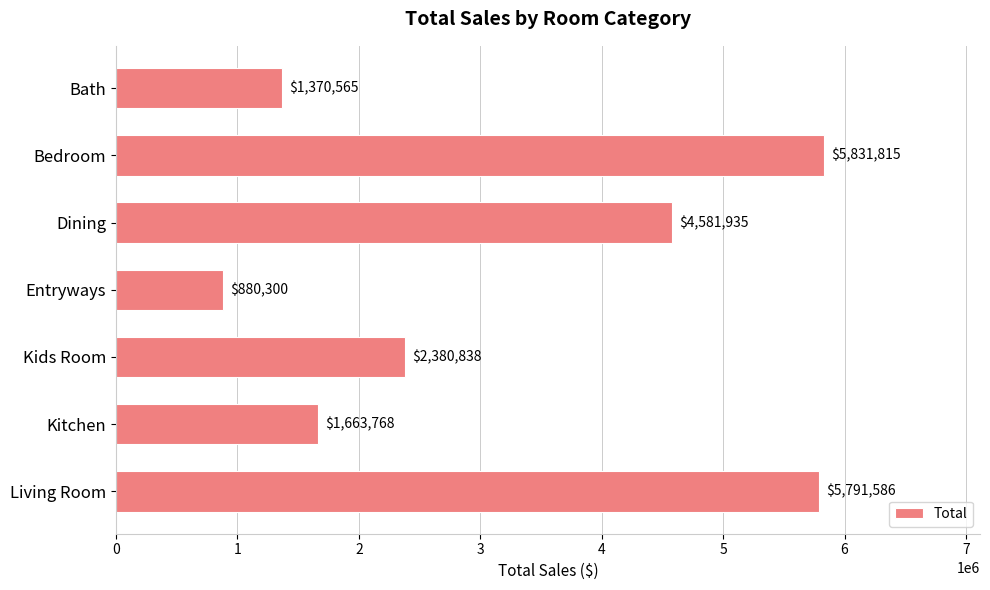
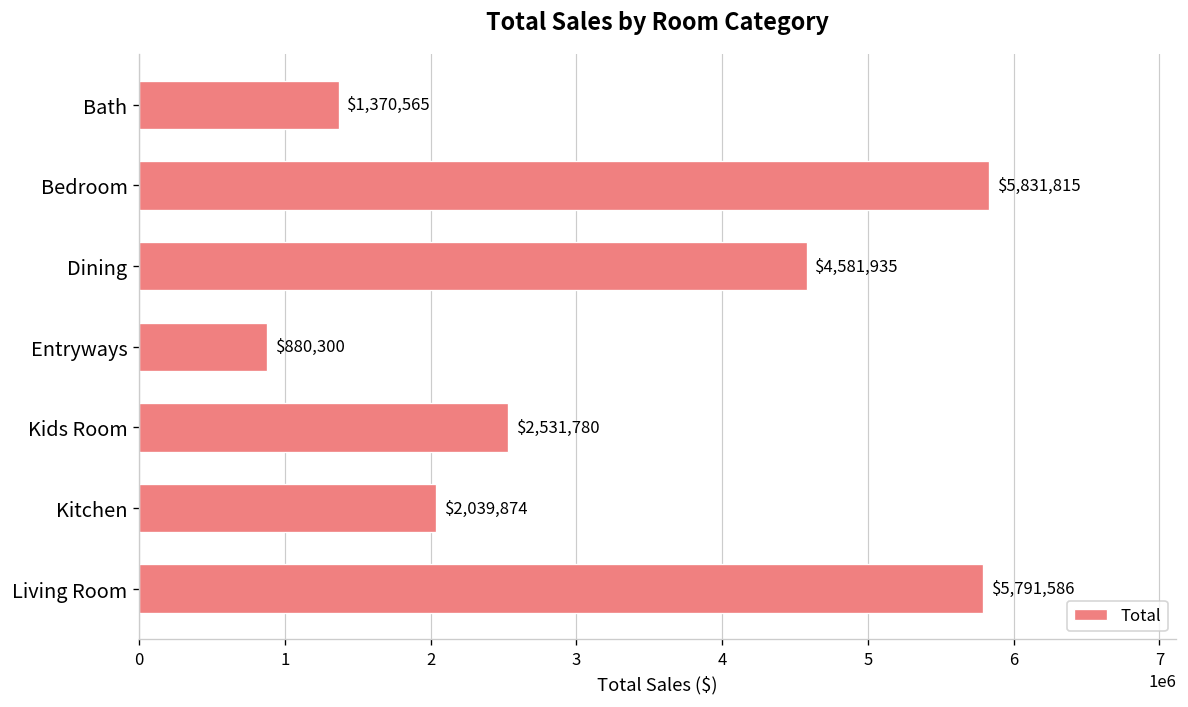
  {
    "Bath": "$1,370,565",
    "Bedroom": "$5,831,815",
    "Dining": "$4,581,935",
    "Entryways": "$880,300",
-   "Kids Room": "$2,380,838",
-   "Kitchen": "$1,663,768",
+   "Kids Room": "$2,531,780",
+   "Kitchen": "$2,039,874",
    "Living Room": "$5,791,586"
  }
